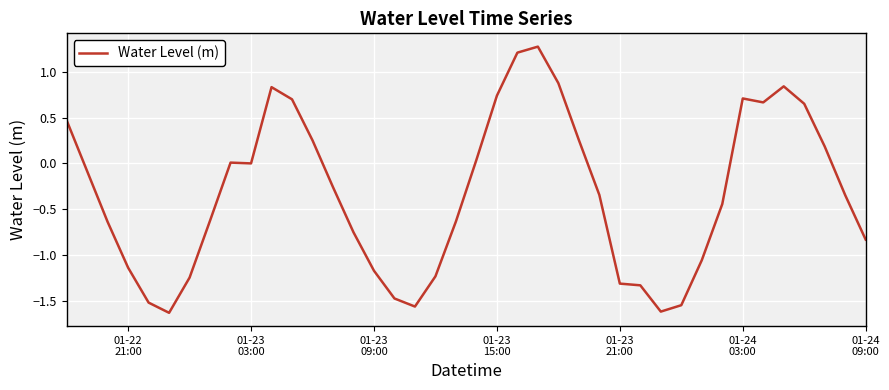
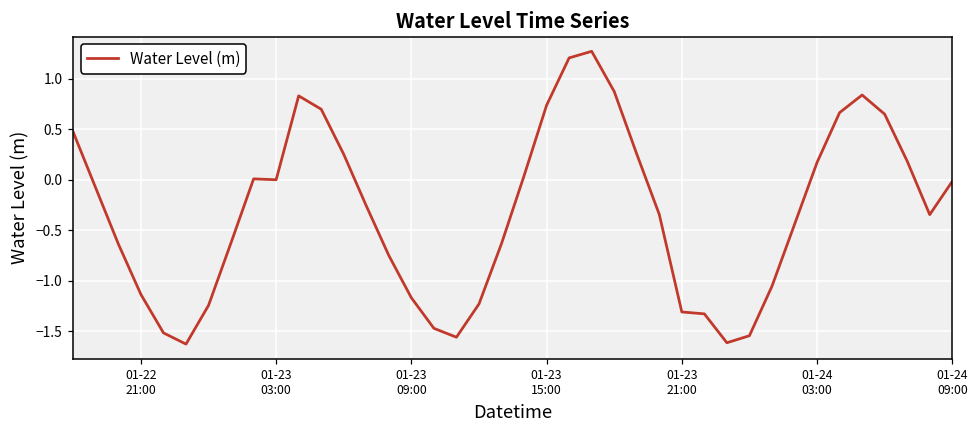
  {
    "01-22 21:00": -1.1,
    "01-23 03:00": 0.0,
    "01-23 09:00": -1.2,
    "01-23 15:00": 0.7,
    "01-23 21:00": -1.3,
-   "01-24 03:00": 0.7,
-   "01-24 09:00": -0.8
+   "01-24 03:00": 0.2,
+   "01-24 09:00": 0.0
  }
